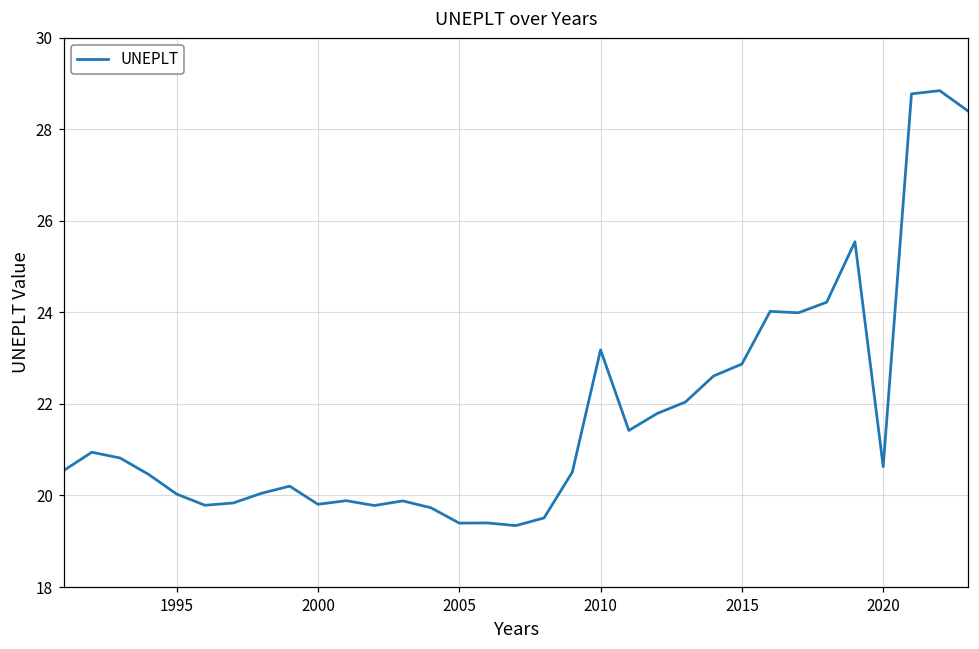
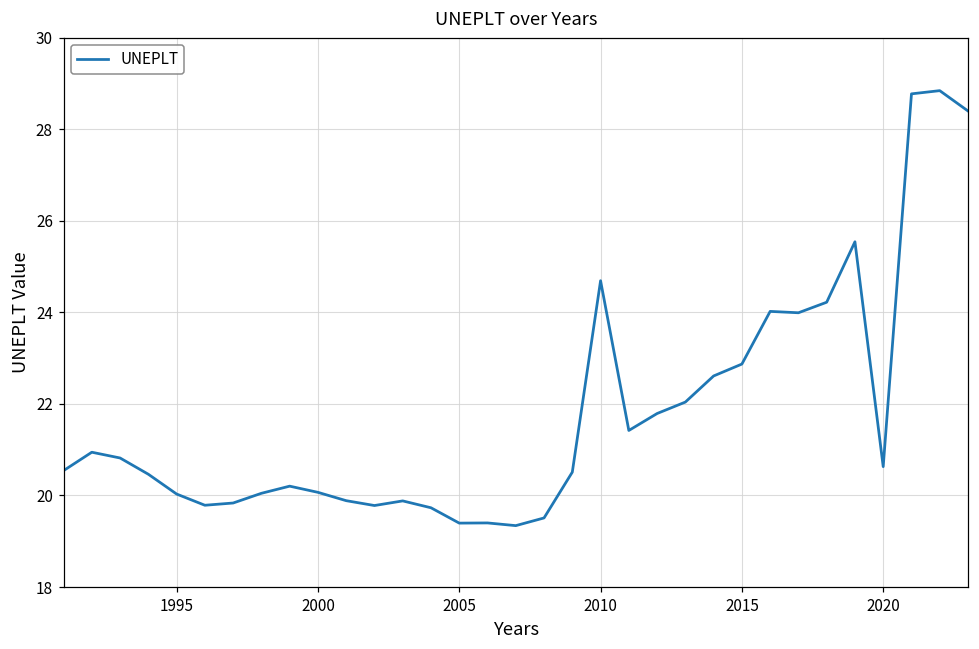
  {
    "1995": 20.0,
-   "2000": 19.8,
+   "2000": 20.1,
    "2005": 19.4,
-   "2010": 23.2,
+   "2010": 24.7,
    "2015": 22.9,
    "2020": 20.6
  }
